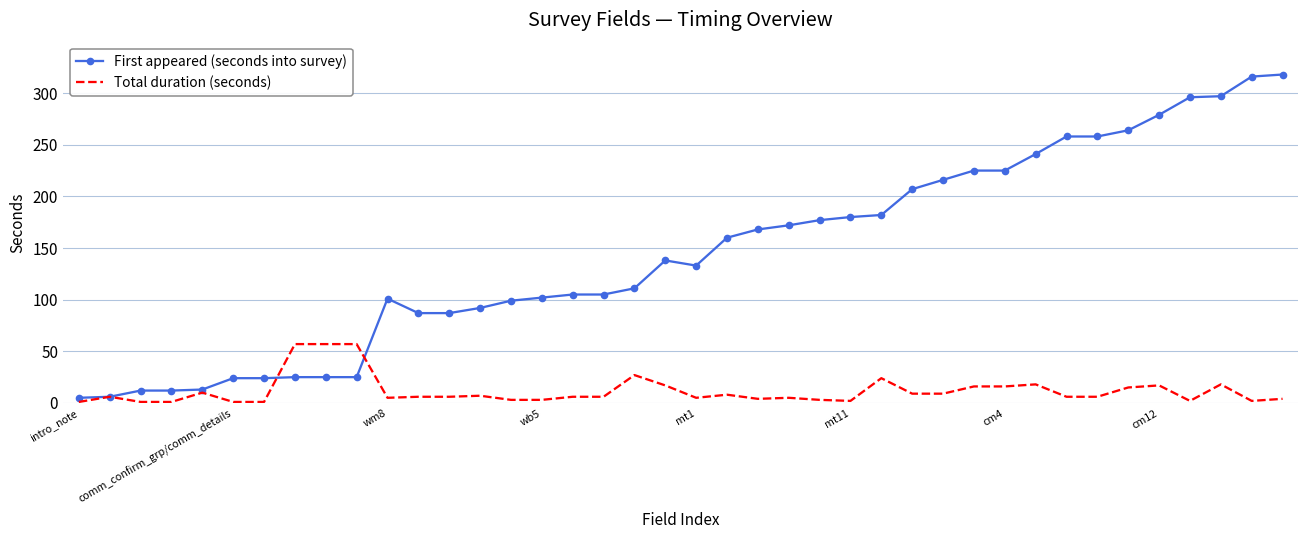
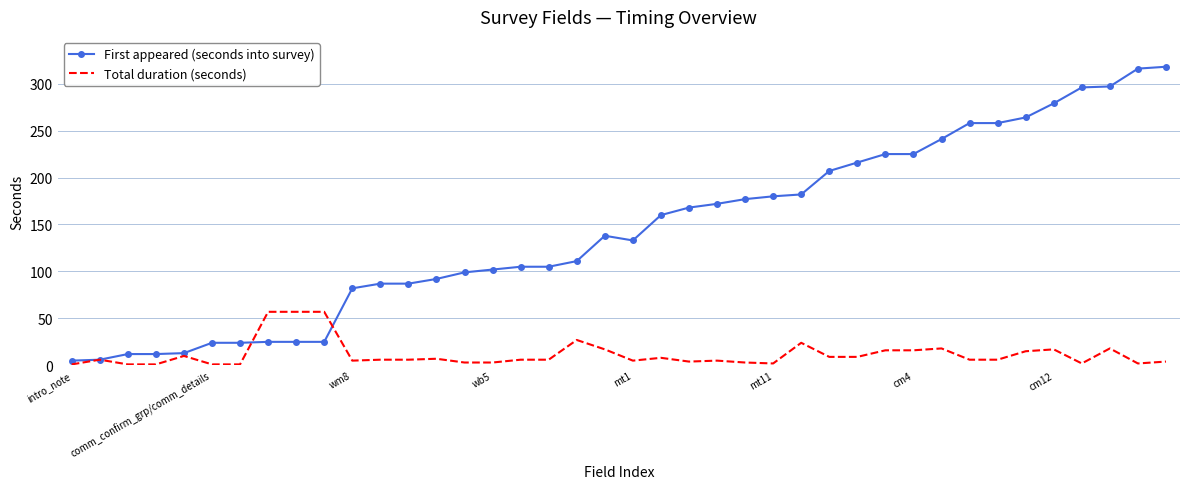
  {
    "First appeared (seconds into survey)": {
      "intro_note": 10,
      "comm_confirm_grp/comm_details": 20,
-     "wm8": 100,
+     "wm8": 80,
      "wb5": 100,
      "mt1": 130,
      "mt11": 180,
      "cm4": 230,
      "cm12": 280
    },
    "Total duration (seconds)": {
      "intro_note": 0,
      "comm_confirm_grp/comm_details": 0,
      "wm8": 10,
      "wb5": 0,
      "mt1": 10,
      "mt11": 0,
      "cm4": 20,
      "cm12": 20
    }
  }
